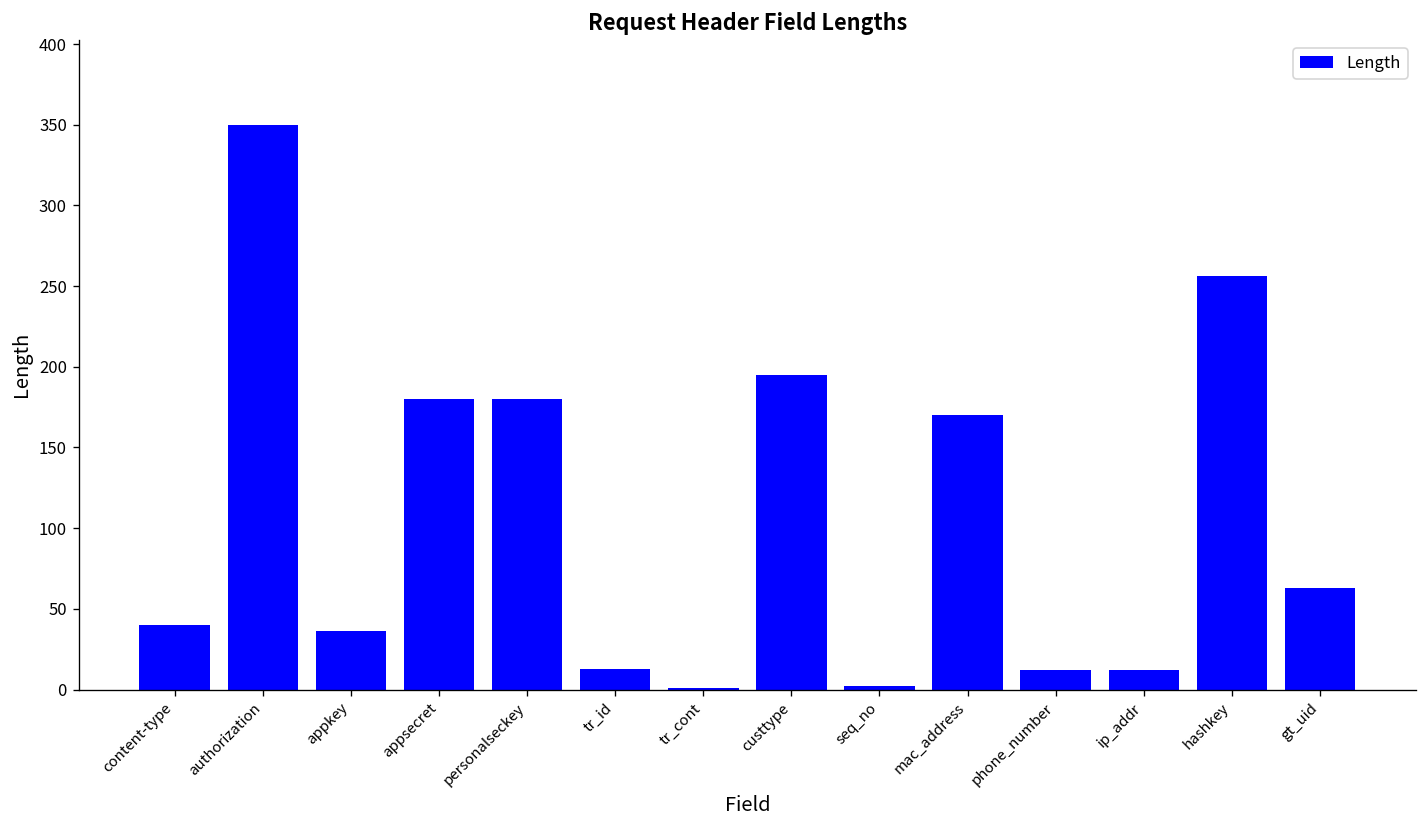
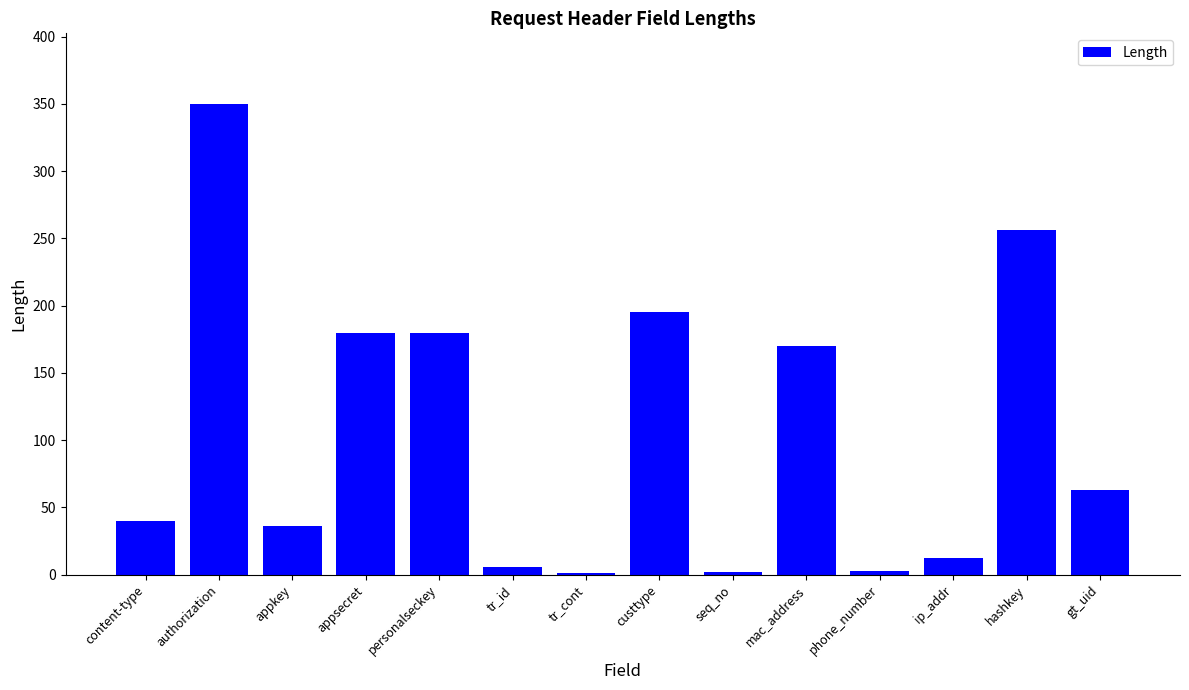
  {
    "content-type": 40,
    "authorization": 350,
    "appkey": 36,
    "appsecret": 180,
    "personalseckey": 180,
-   "tr_id": 13,
+   "tr_id": 6,
    "custtype": 195,
    "seq_no": 2,
    "mac_address": 170,
-   "phone_number": 12,
+   "phone_number": 3,
    "ip_addr": 12,
    "hashkey": 256,
    "gt_uid": 63
  }
